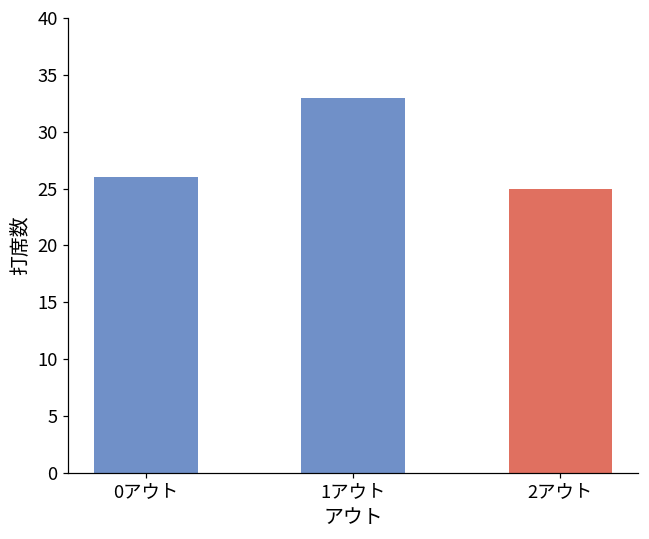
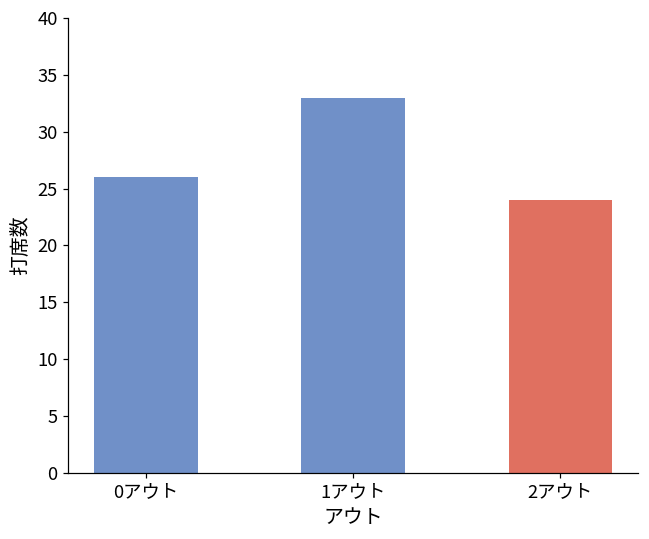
  {
    "0アウト": 26,
    "1アウト": 33,
-   "2アウト": 25
+   "2アウト": 24
  }
